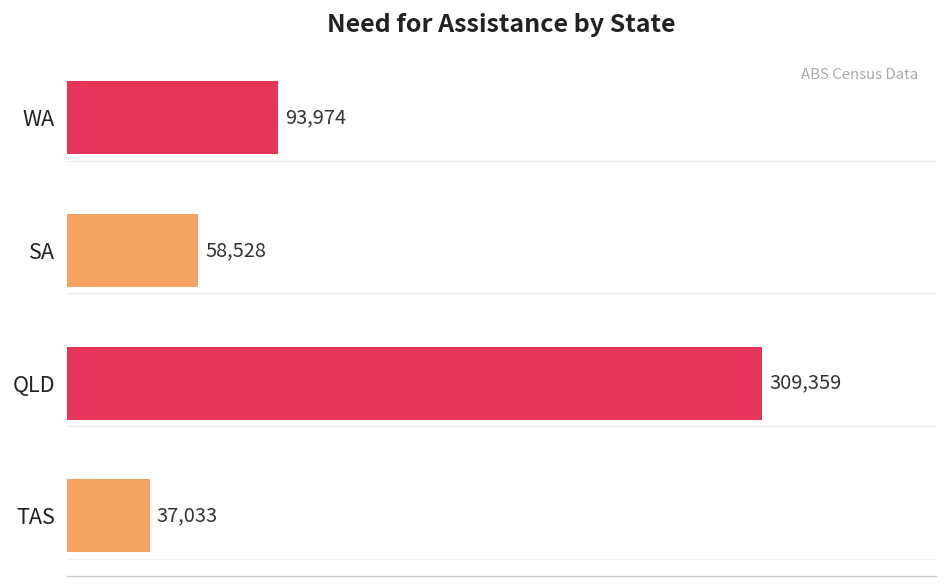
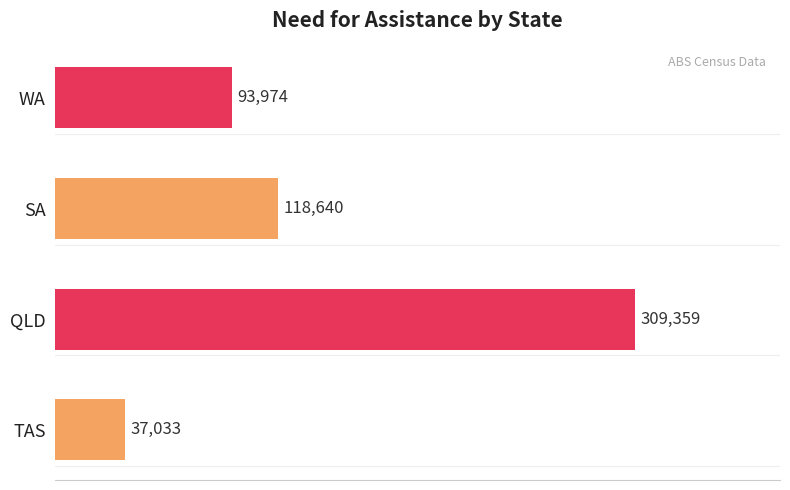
  {
    "WA": "93,974",
-   "SA": "58,528",
+   "SA": "118,640",
    "QLD": "309,359",
    "TAS": "37,033"
  }
